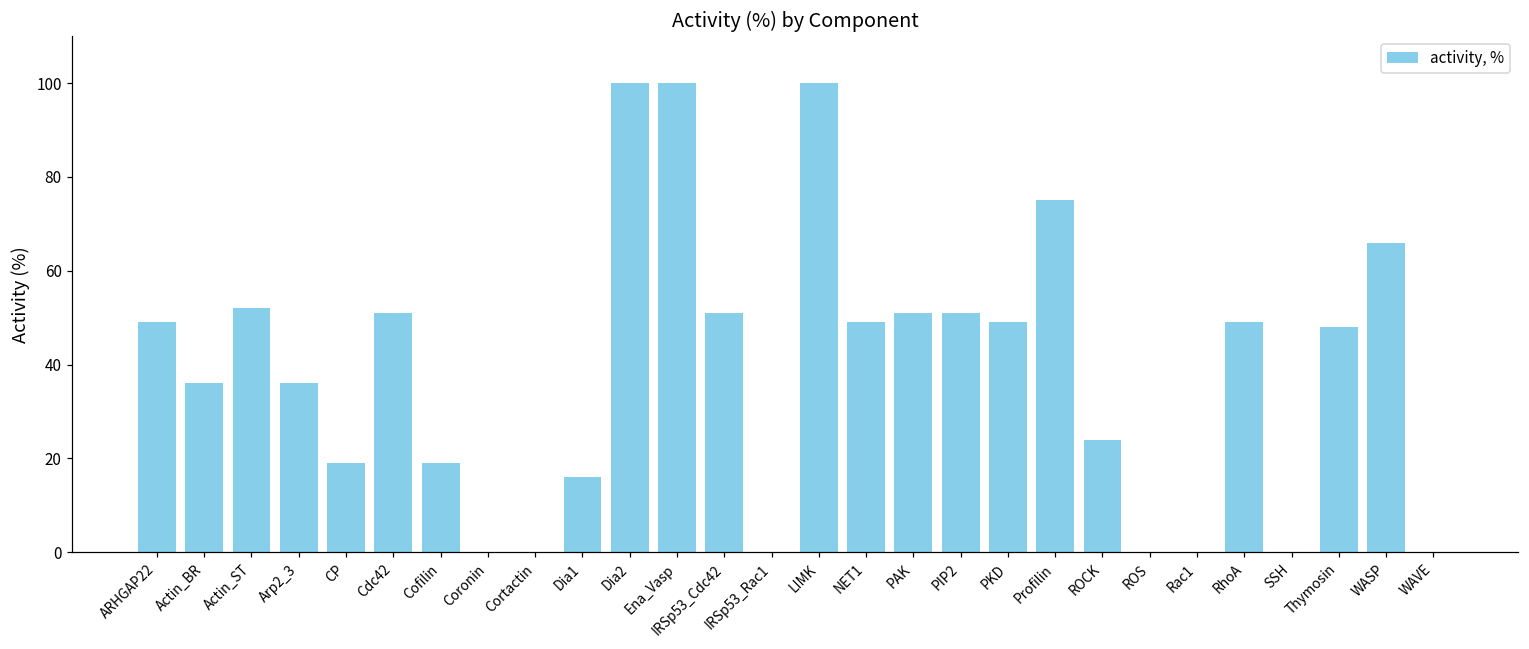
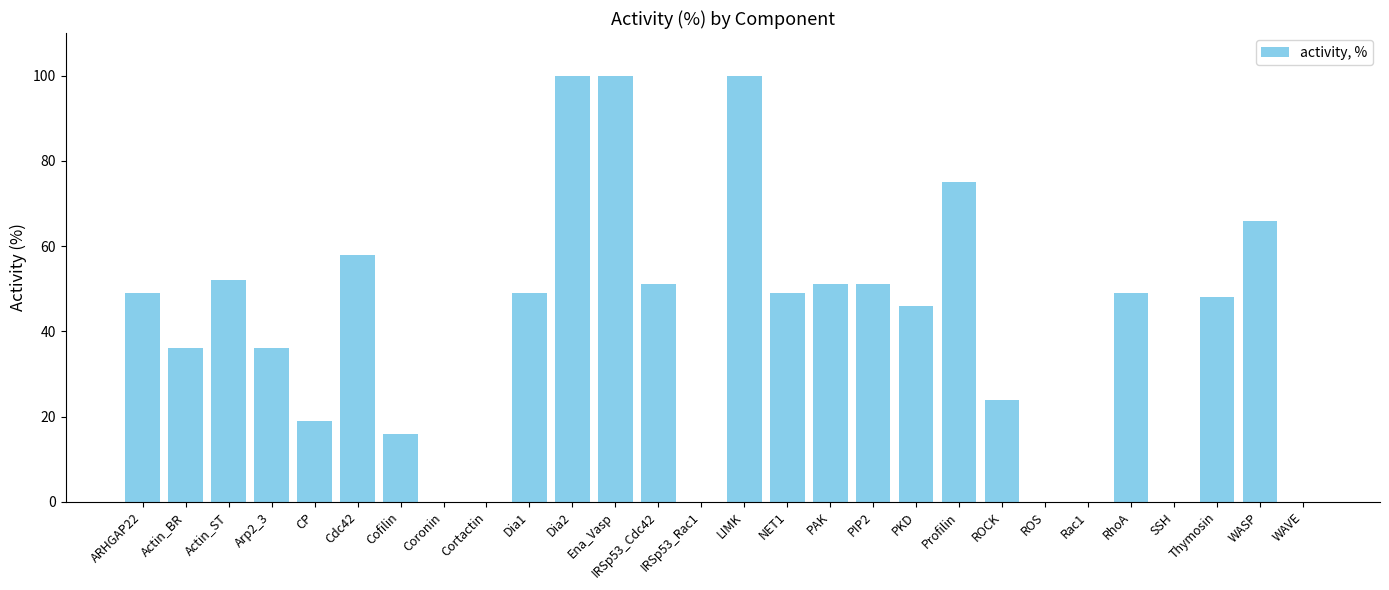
  {
    "ARHGAP22": 49,
    "Actin_BR": 36,
    "Actin_ST": 52,
    "Arp2_3": 36,
    "CP": 19,
-   "Cdc42": 51,
-   "Cofilin": 19,
+   "Cdc42": 58,
+   "Cofilin": 16,
    "Coronin": 0,
    "Cortactin": 0,
-   "Dia1": 16,
+   "Dia1": 49,
    "Dia2": 100,
    "Ena_Vasp": 100,
    "IRSp53_Cdc42": 51,
    "IRSp53_Rac1": 0,
    "LIMK": 100,
    "NET1": 49,
    "PAK": 51,
    "PIP2": 51,
-   "PKD": 49,
+   "PKD": 46,
    "Profilin": 75,
    "ROCK": 24,
    "ROS": 0,
    "Rac1": 0,
    "RhoA": 49,
    "SSH": 0,
    "Thymosin": 48,
    "WASP": 66,
    "WAVE": 0
  }
